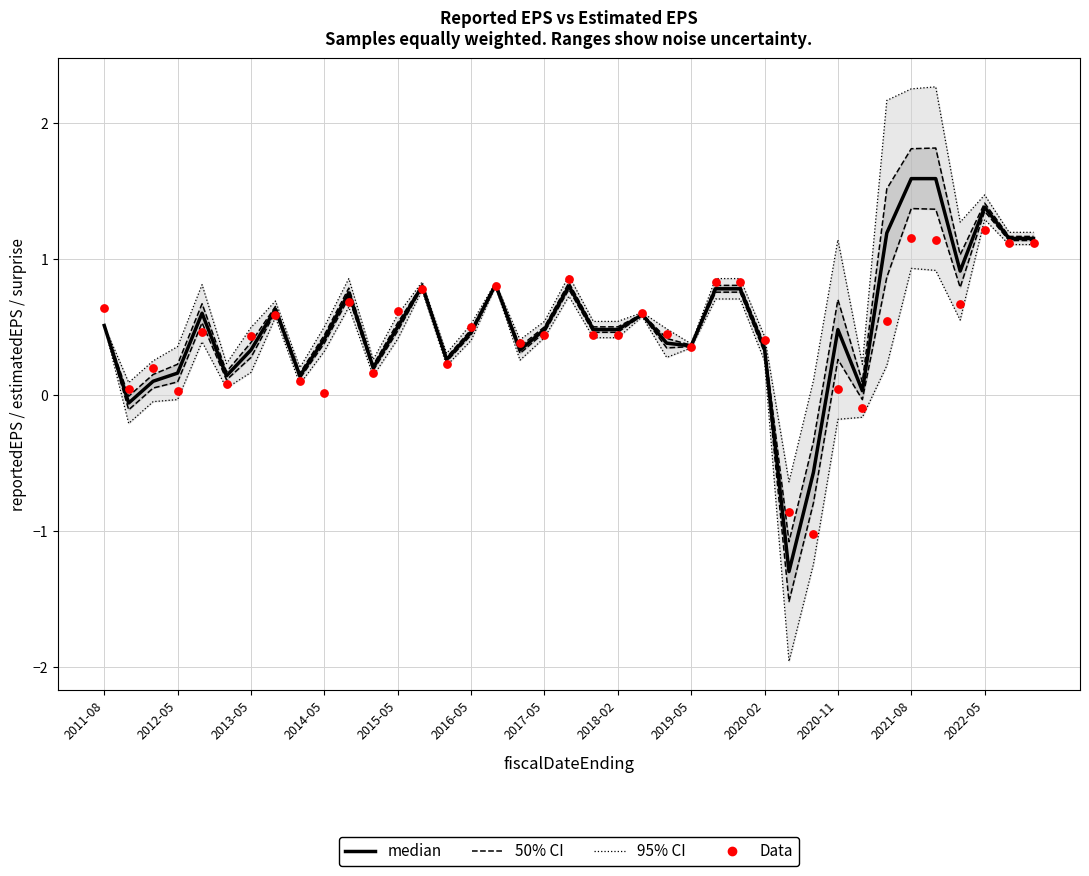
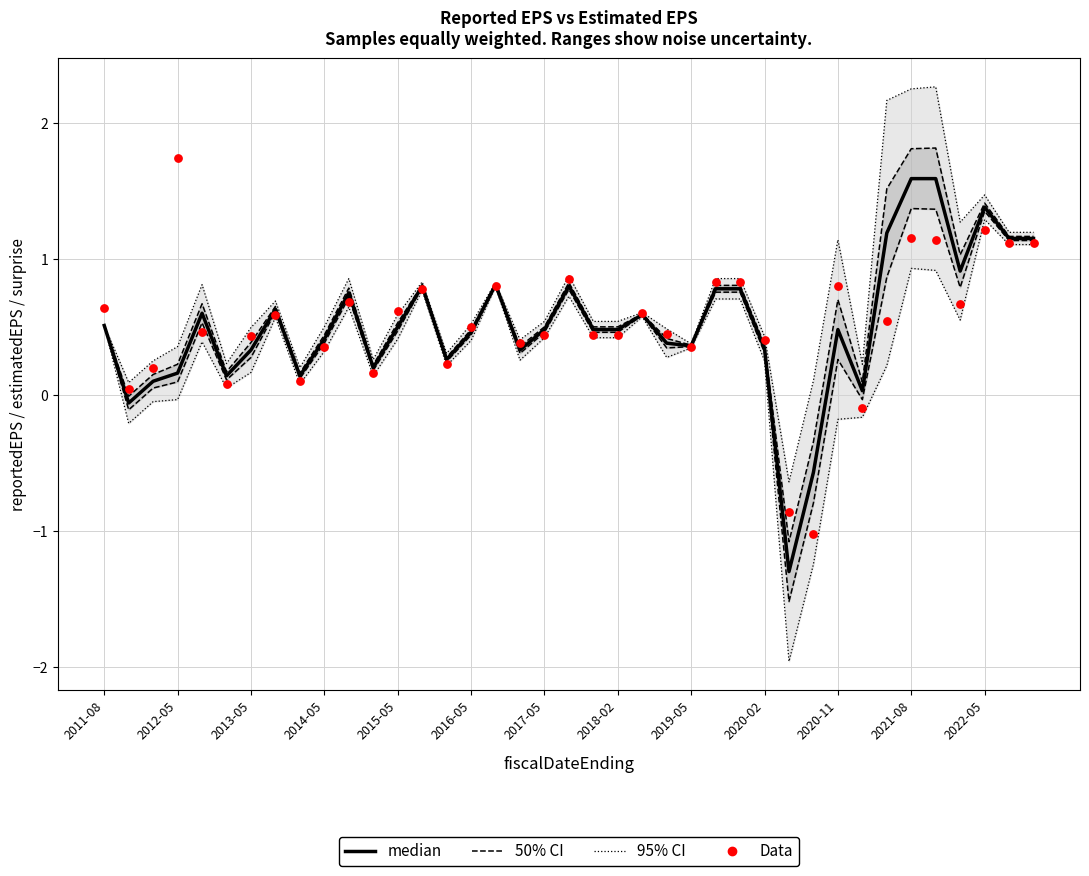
  {
    "Data": {
-     "2012-05": 0.03,
-     "2014-05": 0.01,
-     "2020-11": 0.04
+     "2012-05": 1.74,
+     "2014-05": 0.35,
+     "2020-11": 0.80
    }
  }
